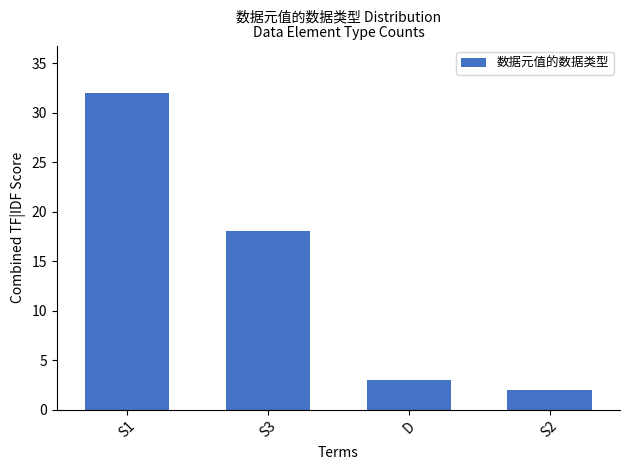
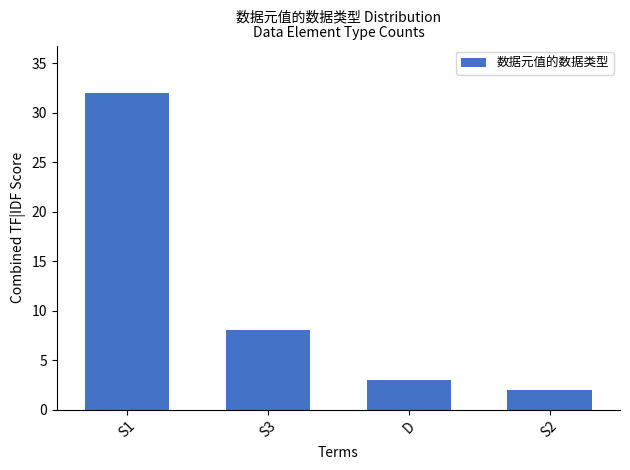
  {
    "S1": 32,
-   "S3": 18,
+   "S3": 8,
    "D": 3,
    "S2": 2
  }
